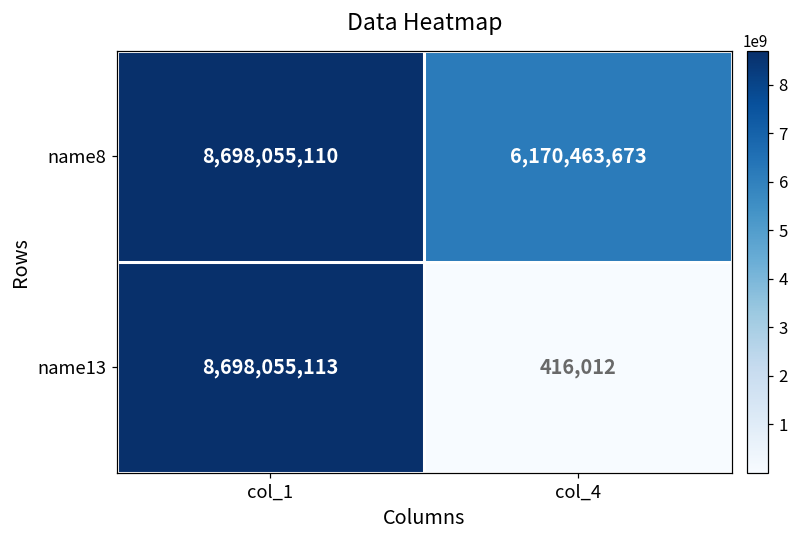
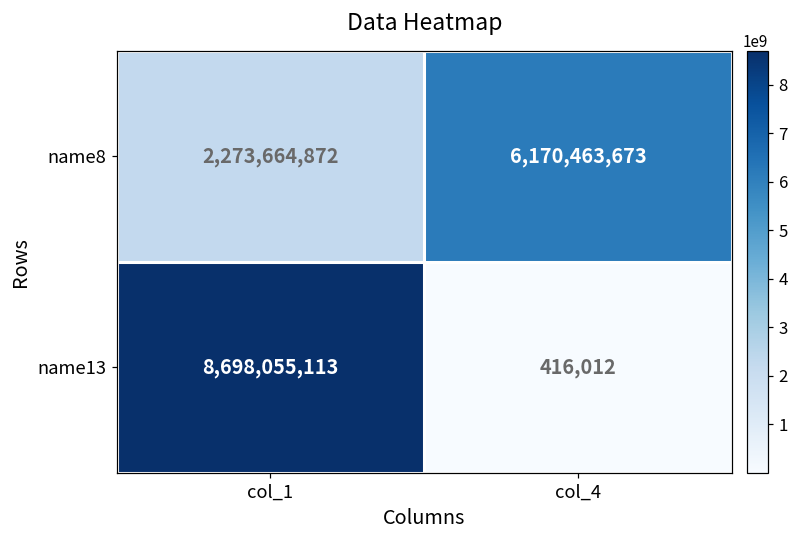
  {
    "name8": {
-     "col_1": "8,698,055,110",
+     "col_1": "2,273,664,872",
      "col_4": "6,170,463,673"
    },
    "name13": {
      "col_1": "8,698,055,113",
      "col_4": "416,012"
    }
  }
